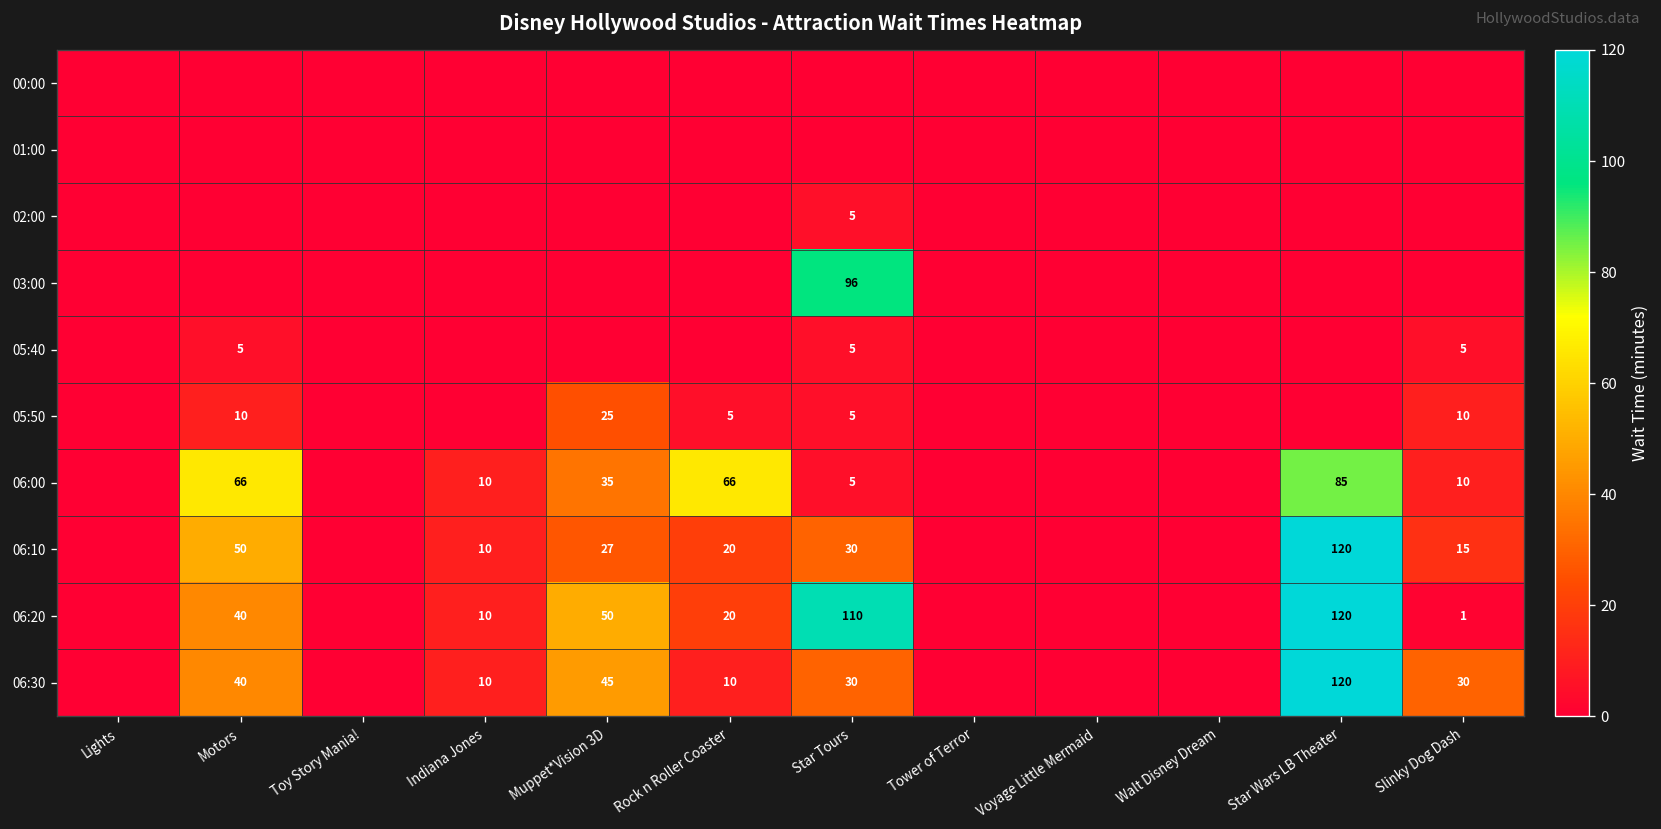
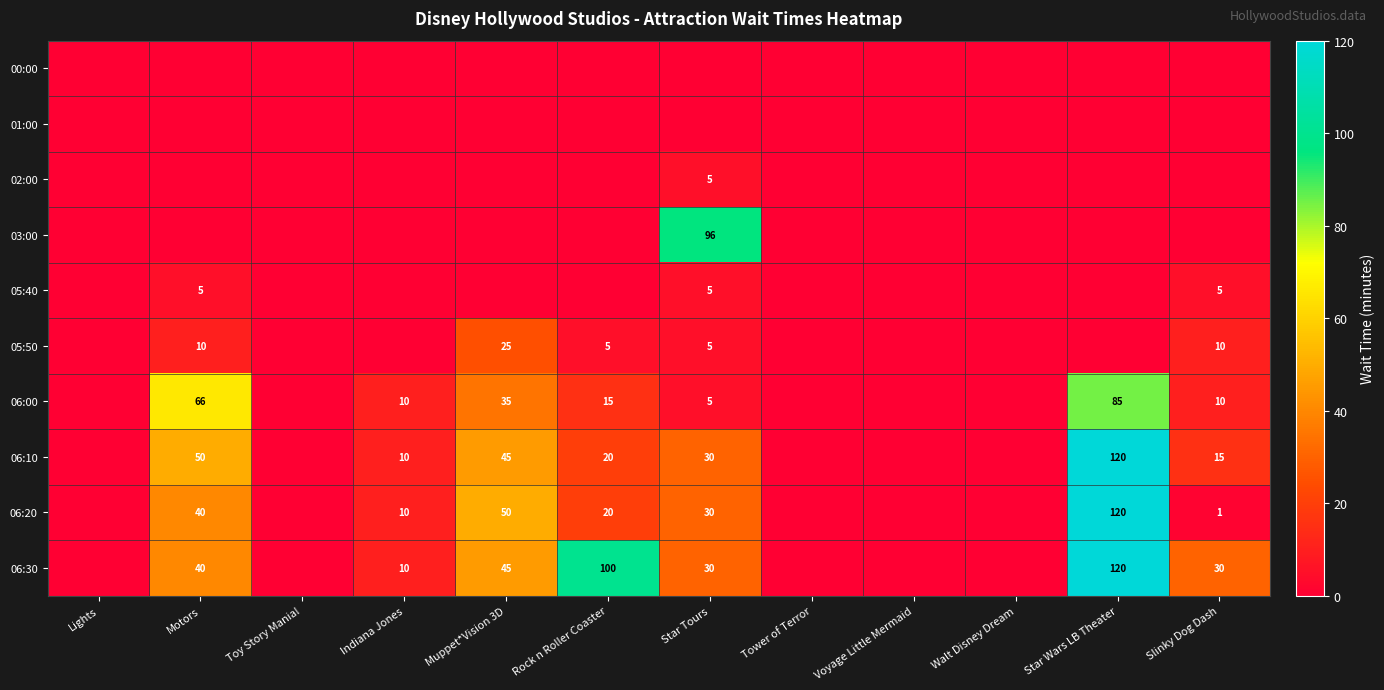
  {
    "02:00": {
      "Star Tours": 5
    },
    "03:00": {
      "Star Tours": 96
    },
    "05:40": {
      "Motors": 5,
      "Star Tours": 5,
      "Slinky Dog Dash": 5
    },
    "05:50": {
      "Motors": 10,
      "Muppet*Vision 3D": 25,
      "Rock n Roller Coaster": 5,
      "Star Tours": 5,
      "Slinky Dog Dash": 10
    },
    "06:00": {
      "Motors": 66,
      "Indiana Jones": 10,
      "Muppet*Vision 3D": 35,
-     "Rock n Roller Coaster": 66,
+     "Rock n Roller Coaster": 15,
      "Star Tours": 5,
      "Star Wars LB Theater": 85,
      "Slinky Dog Dash": 10
    },
    "06:10": {
      "Motors": 50,
      "Indiana Jones": 10,
-     "Muppet*Vision 3D": 27,
+     "Muppet*Vision 3D": 45,
      "Rock n Roller Coaster": 20,
      "Star Tours": 30,
      "Star Wars LB Theater": 120,
      "Slinky Dog Dash": 15
    },
    "06:20": {
      "Motors": 40,
      "Indiana Jones": 10,
      "Muppet*Vision 3D": 50,
      "Rock n Roller Coaster": 20,
-     "Star Tours": 110,
+     "Star Tours": 30,
      "Star Wars LB Theater": 120,
      "Slinky Dog Dash": 1
    },
    "06:30": {
      "Motors": 40,
      "Indiana Jones": 10,
      "Muppet*Vision 3D": 45,
-     "Rock n Roller Coaster": 10,
+     "Rock n Roller Coaster": 100,
      "Star Tours": 30,
      "Star Wars LB Theater": 120,
      "Slinky Dog Dash": 30
    }
  }
